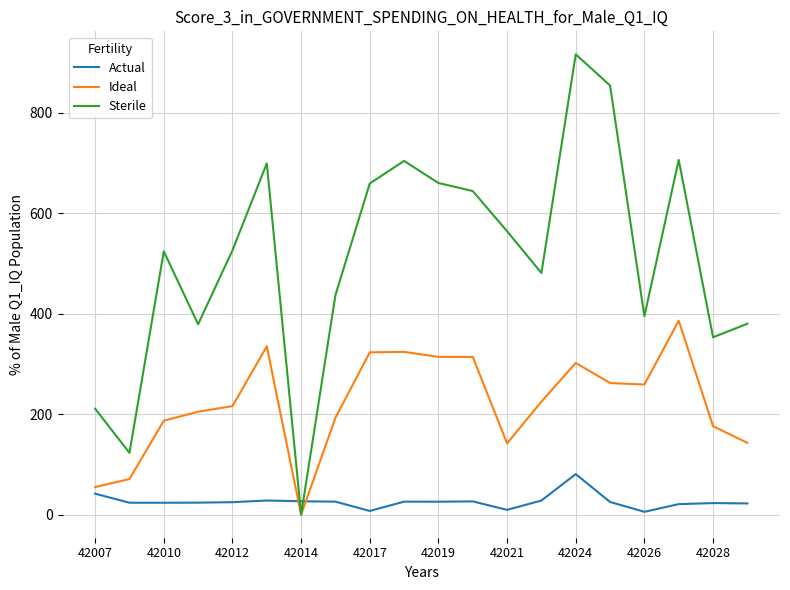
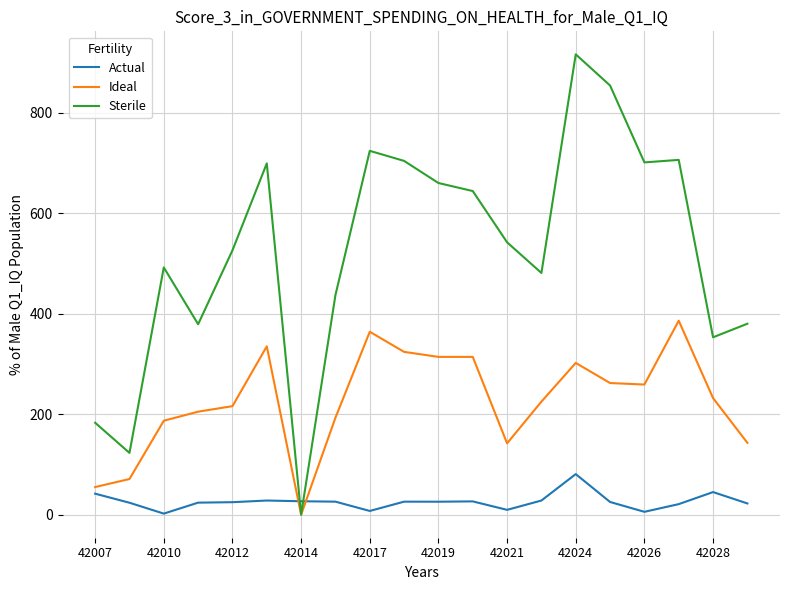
  {
    "Actual": {
      "42007": 40,
-     "42010": 20,
+     "42010": 0,
      "42012": 20,
      "42014": 30,
      "42017": 10,
      "42019": 30,
      "42021": 10,
      "42024": 80,
      "42026": 10,
-     "42028": 20
+     "42028": 50
    },
    "Ideal": {
      "42007": 60,
      "42010": 190,
      "42012": 220,
-     "42017": 320,
+     "42017": 360,
      "42019": 310,
      "42021": 140,
      "42024": 300,
      "42026": 260,
-     "42028": 180
+     "42028": 230
    },
    "Sterile": {
-     "42007": 210,
-     "42010": 520,
+     "42007": 180,
+     "42010": 490,
      "42012": 530,
-     "42017": 660,
+     "42017": 720,
      "42019": 660,
-     "42021": 560,
+     "42021": 540,
      "42024": 920,
-     "42026": 400,
+     "42026": 700,
      "42028": 350
    }
  }
